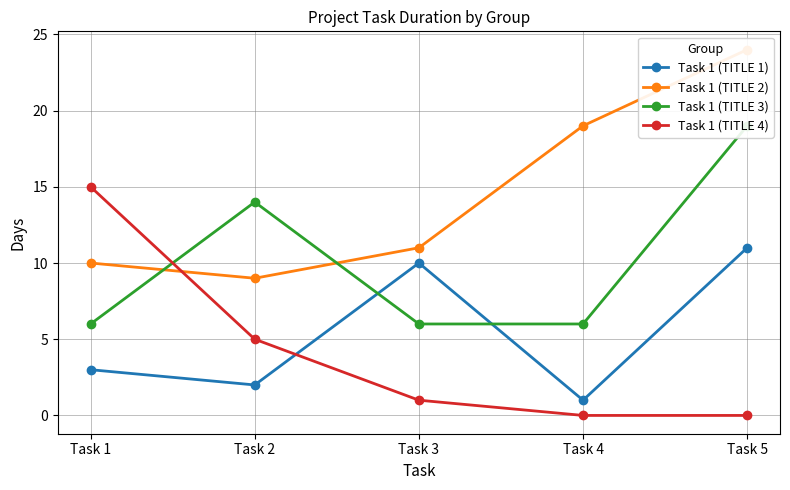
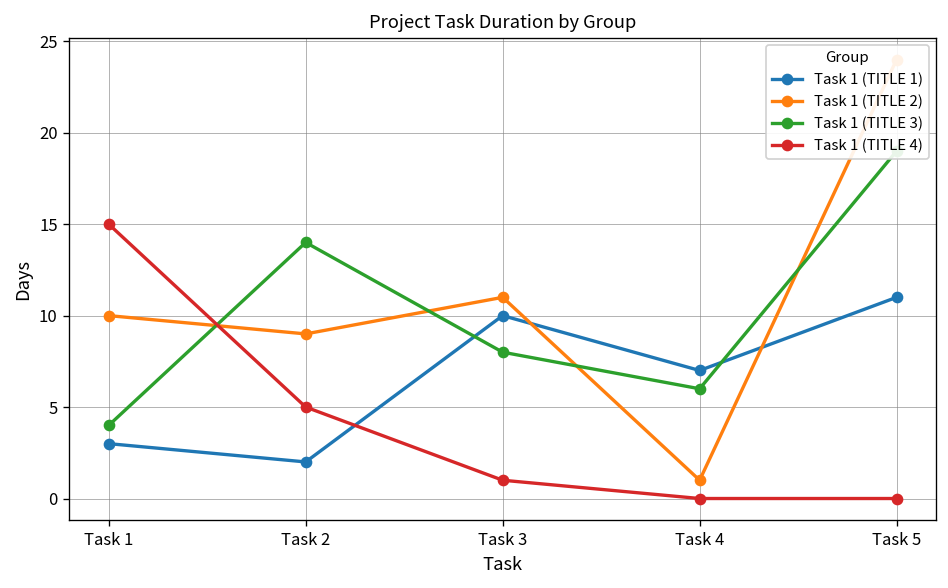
  {
    "Task 1 (TITLE 1)": {
      "Task 1": 3,
      "Task 2": 2,
      "Task 3": 10,
-     "Task 4": 1,
+     "Task 4": 7,
      "Task 5": 11
    },
    "Task 1 (TITLE 2)": {
      "Task 1": 10,
      "Task 2": 9,
      "Task 3": 11,
-     "Task 4": 19
+     "Task 4": 1
    },
    "Task 1 (TITLE 3)": {
-     "Task 1": 6,
+     "Task 1": 4,
      "Task 2": 14,
-     "Task 3": 6,
+     "Task 3": 8,
      "Task 4": 6
    },
    "Task 1 (TITLE 4)": {
      "Task 1": 15,
      "Task 2": 5,
      "Task 3": 1,
      "Task 4": 0,
      "Task 5": 0
    }
  }
